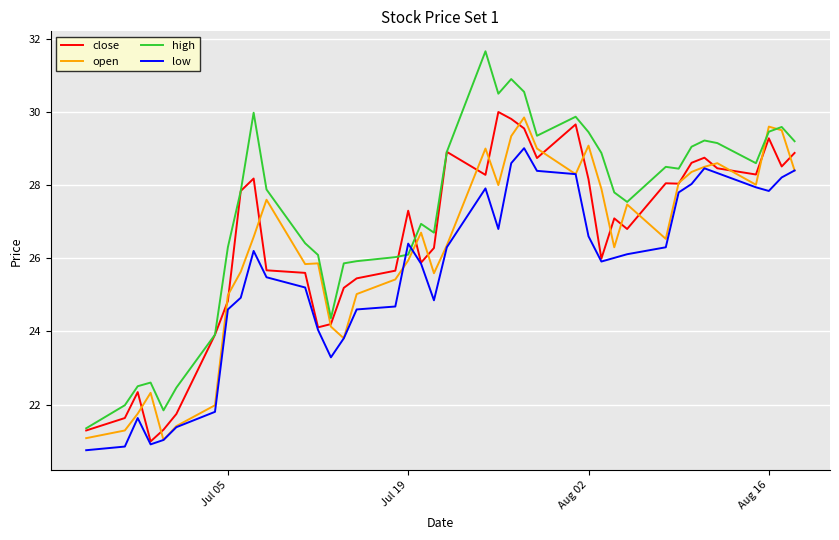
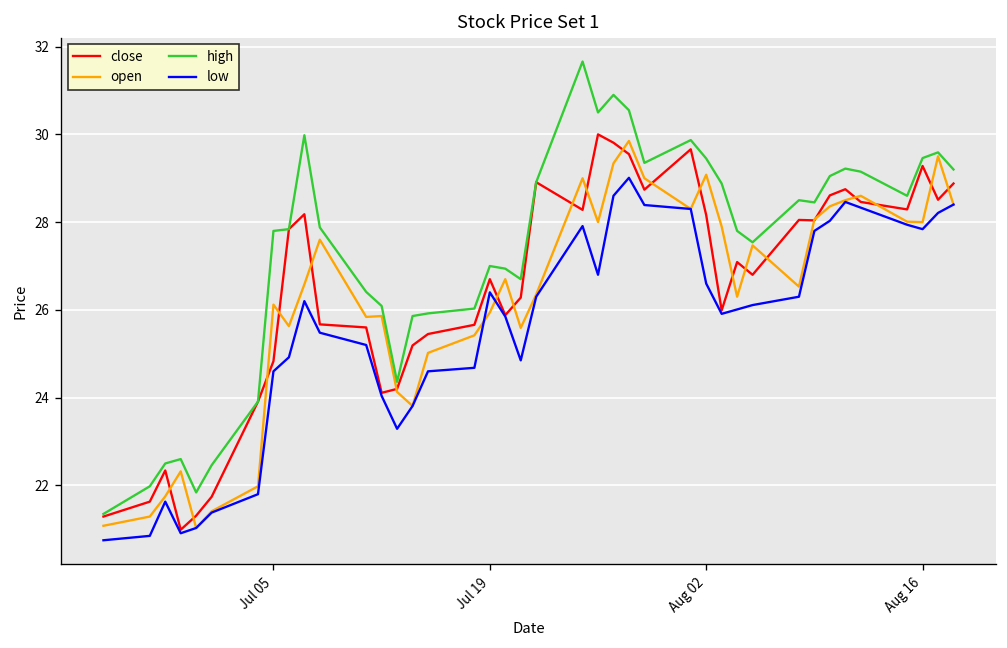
  {
    "close": {
      "Jul 05": 24.8,
-     "Jul 19": 27.3,
+     "Jul 19": 26.7,
      "Aug 02": 28.2,
      "Aug 16": 29.3
    },
    "open": {
-     "Jul 05": 25.0,
+     "Jul 05": 26.1,
      "Jul 19": 25.9,
      "Aug 02": 29.1,
-     "Aug 16": 29.6
+     "Aug 16": 28.0
    },
    "high": {
-     "Jul 05": 26.3,
-     "Jul 19": 26.1,
+     "Jul 05": 27.8,
+     "Jul 19": 27.0,
      "Aug 02": 29.5,
      "Aug 16": 29.5
    },
    "low": {
      "Jul 05": 24.6,
      "Jul 19": 26.4,
      "Aug 02": 26.6,
      "Aug 16": 27.8
    }
  }
